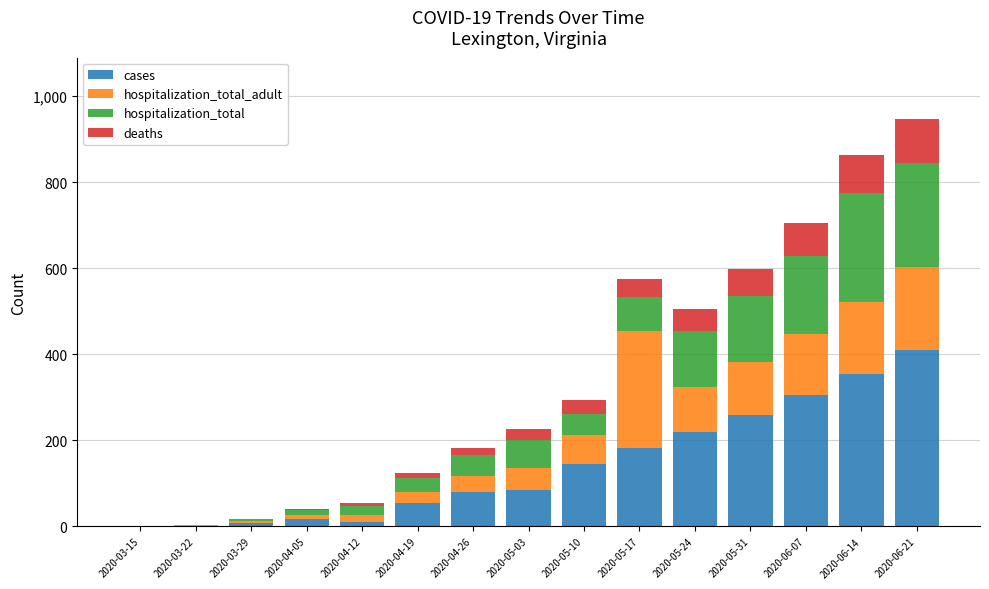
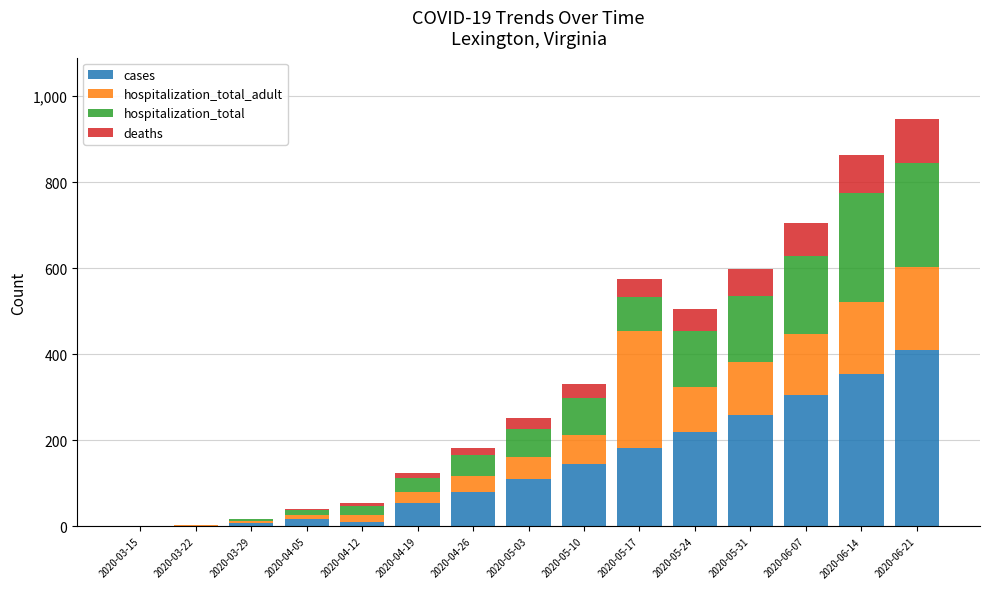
  {
    "cases": {
      "2020-03-15": 0,
      "2020-03-29": 10,
      "2020-04-05": 20,
      "2020-04-12": 10,
      "2020-04-19": 60,
      "2020-04-26": 80,
-     "2020-05-03": 90,
+     "2020-05-03": 110,
      "2020-05-10": 150,
      "2020-05-17": 180,
      "2020-05-24": 220,
      "2020-05-31": 260,
      "2020-06-07": 310,
      "2020-06-14": 360,
      "2020-06-21": 410
    },
    "hospitalization_total_adult": {
      "2020-03-15": 0,
      "2020-04-05": 10,
      "2020-04-12": 20,
      "2020-04-19": 30,
      "2020-04-26": 40,
      "2020-05-03": 50,
      "2020-05-10": 70,
      "2020-05-17": 270,
      "2020-05-24": 100,
      "2020-05-31": 120,
      "2020-06-07": 140,
      "2020-06-14": 170,
      "2020-06-21": 190
    },
    "hospitalization_total": {
      "2020-03-15": 0,
      "2020-04-05": 10,
      "2020-04-12": 20,
      "2020-04-19": 30,
      "2020-04-26": 50,
      "2020-05-03": 70,
-     "2020-05-10": 50,
+     "2020-05-10": 90,
      "2020-05-17": 80,
      "2020-05-24": 130,
      "2020-05-31": 150,
      "2020-06-07": 180,
      "2020-06-14": 250,
      "2020-06-21": 240
    },
    "deaths": {
      "2020-03-15": 0,
      "2020-03-22": 0,
      "2020-04-12": 10,
      "2020-04-19": 10,
      "2020-04-26": 20,
      "2020-05-03": 30,
      "2020-05-10": 30,
      "2020-05-17": 40,
      "2020-05-24": 50,
      "2020-05-31": 60,
      "2020-06-07": 80,
      "2020-06-14": 90,
      "2020-06-21": 100
    }
  }
